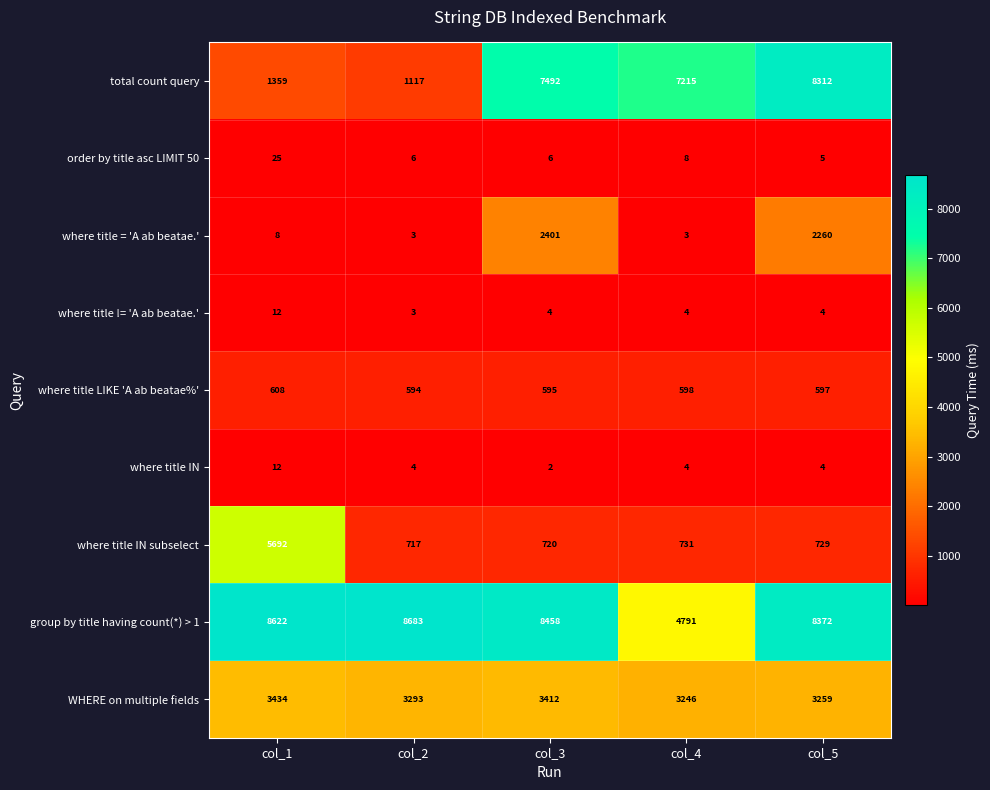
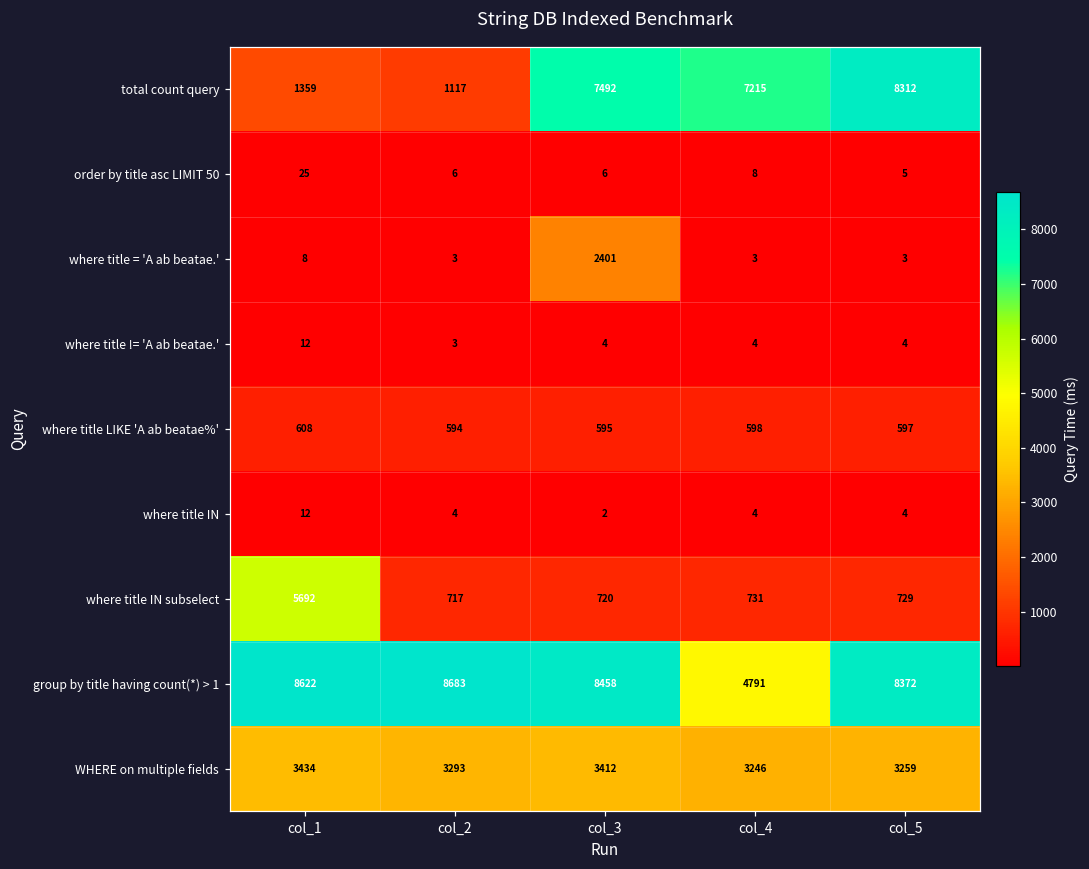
  {
    "total count query": {
      "col_1": 1359,
      "col_2": 1117,
      "col_3": 7492,
      "col_4": 7215,
      "col_5": 8312
    },
    "order by title asc LIMIT 50": {
      "col_1": 25,
      "col_2": 6,
      "col_3": 6,
      "col_4": 8,
      "col_5": 5
    },
    "where title = 'A ab beatae.'": {
      "col_1": 8,
      "col_2": 3,
      "col_3": 2401,
      "col_4": 3,
-     "col_5": 2260
+     "col_5": 3
    },
    "where title != 'A ab beatae.'": {
      "col_1": 12,
      "col_2": 3,
      "col_3": 4,
      "col_4": 4,
      "col_5": 4
    },
    "where title LIKE 'A ab beatae%'": {
      "col_1": 608,
      "col_2": 594,
      "col_3": 595,
      "col_4": 598,
      "col_5": 597
    },
    "where title IN": {
      "col_1": 12,
      "col_2": 4,
      "col_3": 2,
      "col_4": 4,
      "col_5": 4
    },
    "where title IN subselect": {
      "col_1": 5692,
      "col_2": 717,
      "col_3": 720,
      "col_4": 731,
      "col_5": 729
    },
    "group by title having count(*) > 1": {
      "col_1": 8622,
      "col_2": 8683,
      "col_3": 8458,
      "col_4": 4791,
      "col_5": 8372
    },
    "WHERE on multiple fields": {
      "col_1": 3434,
      "col_2": 3293,
      "col_3": 3412,
      "col_4": 3246,
      "col_5": 3259
    }
  }
